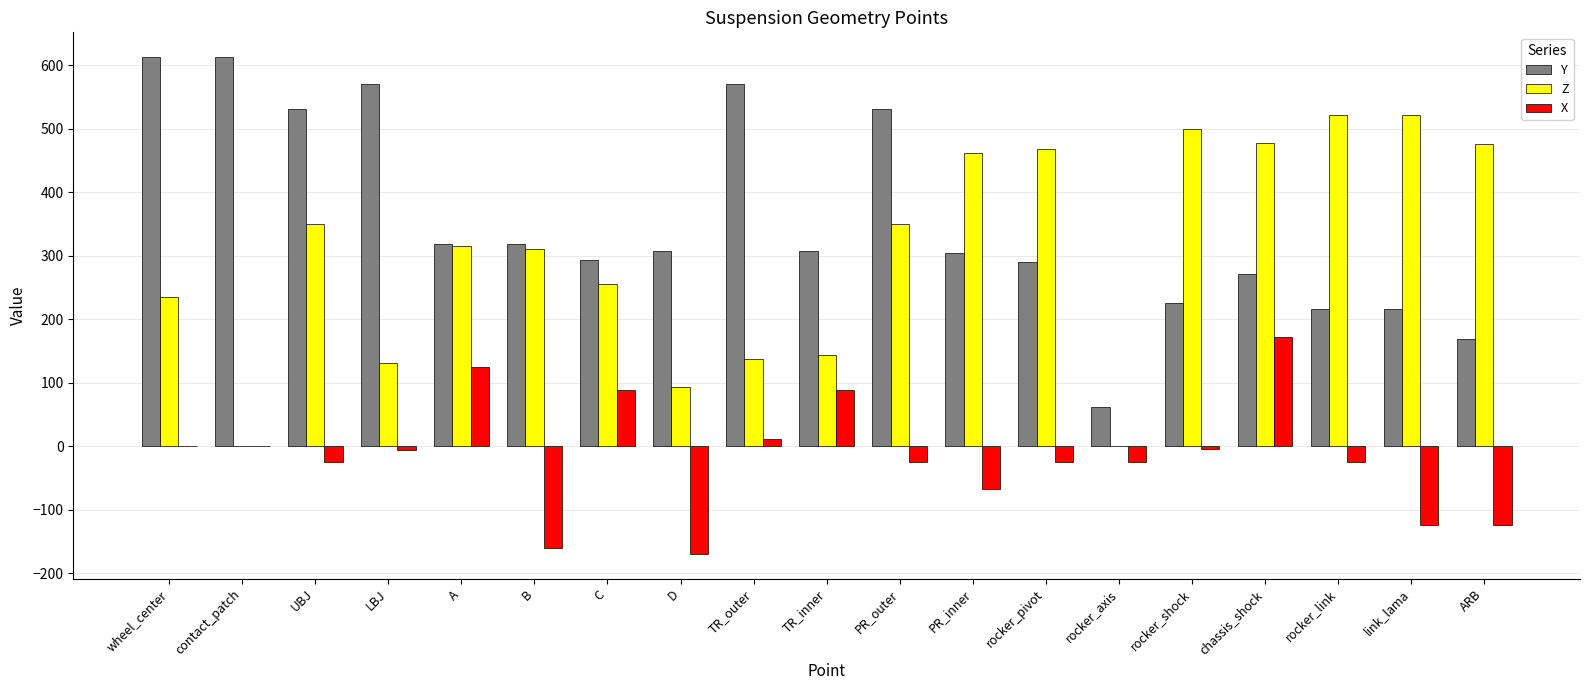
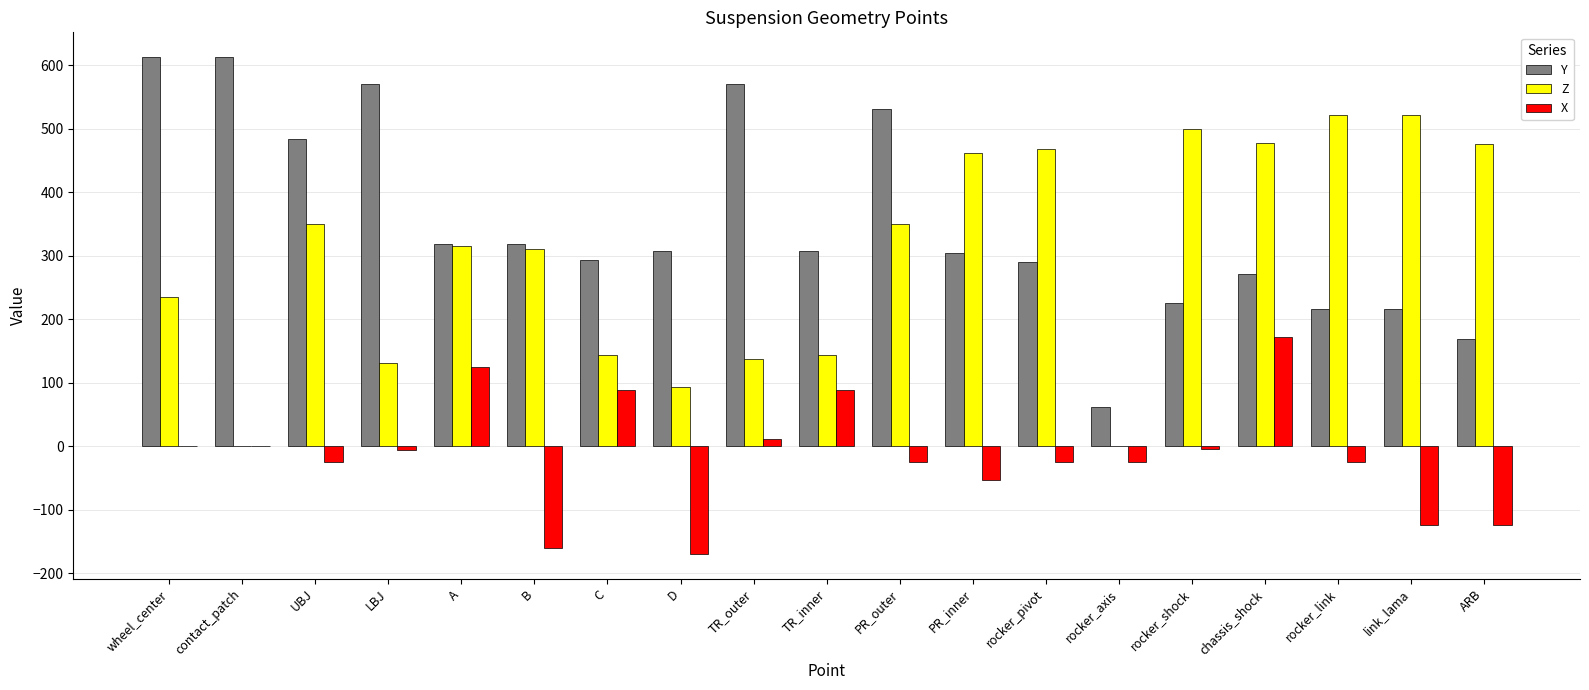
  {
    "Y": {
      "wheel_center": 610,
      "contact_patch": 610,
-     "UBJ": 530,
+     "UBJ": 480,
      "LBJ": 570,
      "A": 320,
      "B": 320,
      "C": 290,
      "D": 310,
      "TR_outer": 570,
      "TR_inner": 310,
      "PR_outer": 530,
      "PR_inner": 300,
      "rocker_pivot": 290,
      "rocker_axis": 60,
      "rocker_shock": 230,
      "chassis_shock": 270,
      "rocker_link": 220,
      "link_lama": 220,
      "ARB": 170
    },
    "Z": {
      "wheel_center": 240,
      "contact_patch": 0,
      "UBJ": 350,
      "LBJ": 130,
      "A": 310,
      "B": 310,
-     "C": 260,
+     "C": 140,
      "D": 90,
      "TR_outer": 140,
      "TR_inner": 140,
      "PR_outer": 350,
      "PR_inner": 460,
      "rocker_pivot": 470,
      "rocker_axis": 0,
      "rocker_shock": 500,
      "chassis_shock": 480,
      "rocker_link": 520,
      "link_lama": 520,
      "ARB": 480
    },
    "X": {
      "wheel_center": 0,
      "contact_patch": 0,
      "UBJ": -30,
      "LBJ": -10,
      "A": 130,
      "B": -160,
      "C": 90,
      "D": -170,
      "TR_outer": 10,
      "TR_inner": 90,
      "PR_outer": -30,
-     "PR_inner": -70,
+     "PR_inner": -50,
      "rocker_pivot": -20,
      "rocker_axis": -20,
      "rocker_shock": 0,
      "chassis_shock": 170,
      "rocker_link": -20,
      "link_lama": -120,
      "ARB": -120
    }
  }
